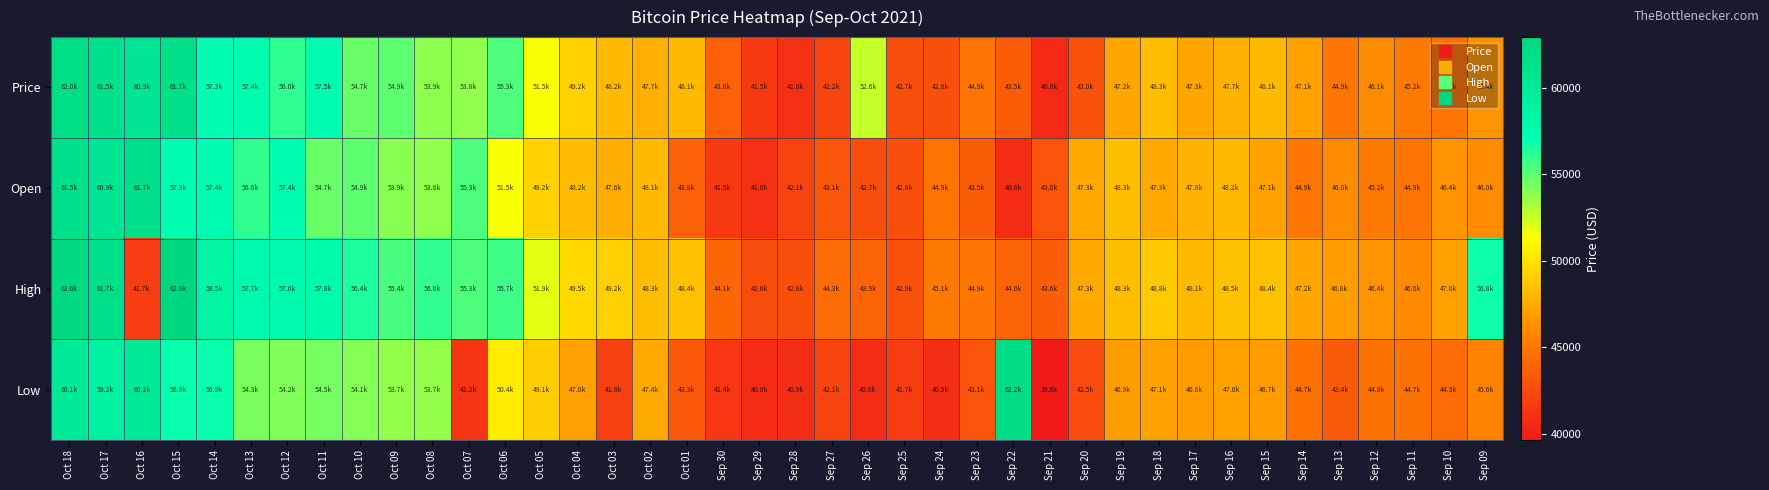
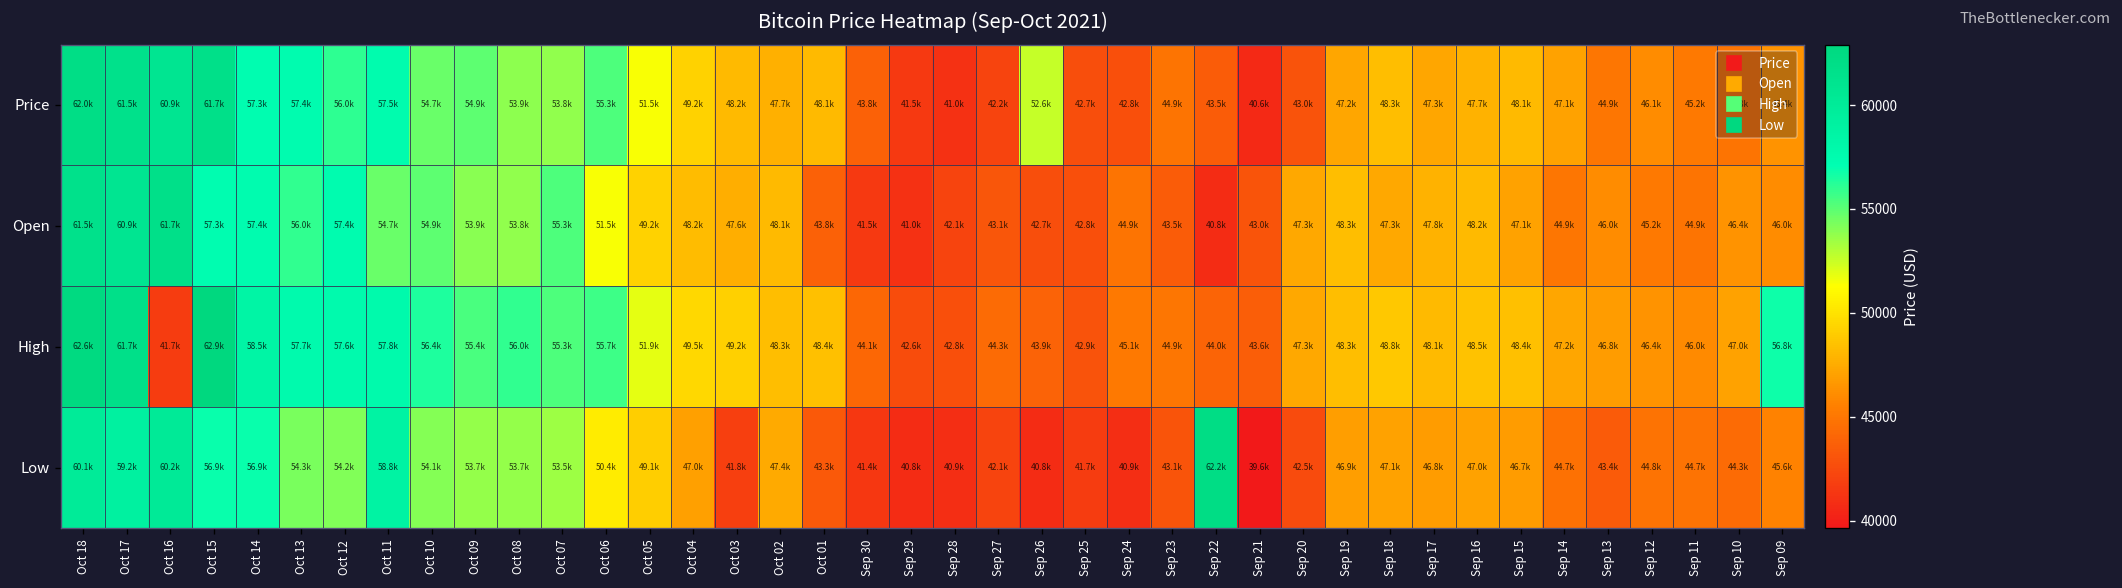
  {
    "Price": {
      "Oct 18": "62.0k",
      "Oct 17": "61.5k",
      "Oct 16": "60.9k",
      "Oct 15": "61.7k",
      "Oct 14": "57.3k",
      "Oct 13": "57.4k",
      "Oct 12": "56.0k",
      "Oct 11": "57.5k",
      "Oct 10": "54.7k",
      "Oct 09": "54.9k",
      "Oct 08": "53.9k",
      "Oct 07": "53.8k",
      "Oct 06": "55.3k",
      "Oct 05": "51.5k",
      "Oct 04": "49.2k",
      "Oct 03": "48.2k",
      "Oct 02": "47.7k",
      "Oct 01": "48.1k",
      "Sep 30": "43.8k",
      "Sep 29": "41.5k",
      "Sep 28": "41.0k",
      "Sep 27": "42.2k",
      "Sep 26": "52.6k",
      "Sep 25": "42.7k",
      "Sep 24": "42.8k",
      "Sep 23": "44.9k",
      "Sep 22": "43.5k",
      "Sep 21": "40.6k",
      "Sep 20": "43.0k",
      "Sep 19": "47.2k",
      "Sep 18": "48.3k",
      "Sep 17": "47.3k",
      "Sep 16": "47.7k",
      "Sep 15": "48.1k",
      "Sep 14": "47.1k",
      "Sep 13": "44.9k",
      "Sep 12": "46.1k",
      "Sep 11": "45.2k"
    },
    "Open": {
      "Oct 18": "61.5k",
      "Oct 17": "60.9k",
      "Oct 16": "61.7k",
      "Oct 15": "57.3k",
      "Oct 14": "57.4k",
      "Oct 13": "56.0k",
      "Oct 12": "57.4k",
      "Oct 11": "54.7k",
      "Oct 10": "54.9k",
      "Oct 09": "53.9k",
      "Oct 08": "53.8k",
      "Oct 07": "55.3k",
      "Oct 06": "51.5k",
      "Oct 05": "49.2k",
      "Oct 04": "48.2k",
      "Oct 03": "47.6k",
      "Oct 02": "48.1k",
      "Oct 01": "43.8k",
      "Sep 30": "41.5k",
      "Sep 29": "41.0k",
      "Sep 28": "42.1k",
      "Sep 27": "43.1k",
      "Sep 26": "42.7k",
      "Sep 25": "42.8k",
      "Sep 24": "44.9k",
      "Sep 23": "43.5k",
      "Sep 22": "40.8k",
      "Sep 21": "43.0k",
      "Sep 20": "47.3k",
      "Sep 19": "48.3k",
      "Sep 18": "47.3k",
      "Sep 17": "47.8k",
      "Sep 16": "48.2k",
      "Sep 15": "47.1k",
      "Sep 14": "44.9k",
      "Sep 13": "46.0k",
      "Sep 12": "45.2k",
      "Sep 11": "44.9k",
      "Sep 10": "46.4k",
      "Sep 09": "46.0k"
    },
    "High": {
      "Oct 18": "62.6k",
      "Oct 17": "61.7k",
      "Oct 16": "41.7k",
      "Oct 15": "62.9k",
      "Oct 14": "58.5k",
      "Oct 13": "57.7k",
      "Oct 12": "57.6k",
      "Oct 11": "57.8k",
      "Oct 10": "56.4k",
      "Oct 09": "55.4k",
      "Oct 08": "56.0k",
      "Oct 07": "55.3k",
      "Oct 06": "55.7k",
      "Oct 05": "51.9k",
      "Oct 04": "49.5k",
      "Oct 03": "49.2k",
      "Oct 02": "48.3k",
      "Oct 01": "48.4k",
      "Sep 30": "44.1k",
      "Sep 29": "42.6k",
      "Sep 28": "42.8k",
      "Sep 27": "44.3k",
      "Sep 26": "43.9k",
      "Sep 25": "42.9k",
      "Sep 24": "45.1k",
      "Sep 23": "44.9k",
      "Sep 22": "44.0k",
      "Sep 21": "43.6k",
      "Sep 20": "47.3k",
      "Sep 19": "48.3k",
      "Sep 18": "48.8k",
      "Sep 17": "48.1k",
      "Sep 16": "48.5k",
      "Sep 15": "48.4k",
      "Sep 14": "47.2k",
      "Sep 13": "46.8k",
      "Sep 12": "46.4k",
      "Sep 11": "46.0k",
      "Sep 10": "47.0k",
      "Sep 09": "56.8k"
    },
    "Low": {
      "Oct 18": "60.1k",
      "Oct 17": "59.2k",
      "Oct 16": "60.2k",
      "Oct 15": "56.9k",
      "Oct 14": "56.9k",
      "Oct 13": "54.3k",
      "Oct 12": "54.2k",
-     "Oct 11": "54.5k",
+     "Oct 11": "58.8k",
      "Oct 10": "54.1k",
      "Oct 09": "53.7k",
      "Oct 08": "53.7k",
-     "Oct 07": "41.2k",
+     "Oct 07": "53.5k",
      "Oct 06": "50.4k",
      "Oct 05": "49.1k",
      "Oct 04": "47.0k",
      "Oct 03": "41.8k",
      "Oct 02": "47.4k",
      "Oct 01": "43.3k",
      "Sep 30": "41.4k",
      "Sep 29": "40.8k",
      "Sep 28": "40.9k",
      "Sep 27": "42.1k",
      "Sep 26": "40.8k",
      "Sep 25": "41.7k",
      "Sep 24": "40.9k",
      "Sep 23": "43.1k",
      "Sep 22": "62.2k",
      "Sep 21": "39.6k",
      "Sep 20": "42.5k",
      "Sep 19": "46.9k",
      "Sep 18": "47.1k",
      "Sep 17": "46.8k",
      "Sep 16": "47.0k",
      "Sep 15": "46.7k",
      "Sep 14": "44.7k",
      "Sep 13": "43.4k",
      "Sep 12": "44.8k",
      "Sep 11": "44.7k",
      "Sep 10": "44.3k",
      "Sep 09": "45.6k"
    }
  }
